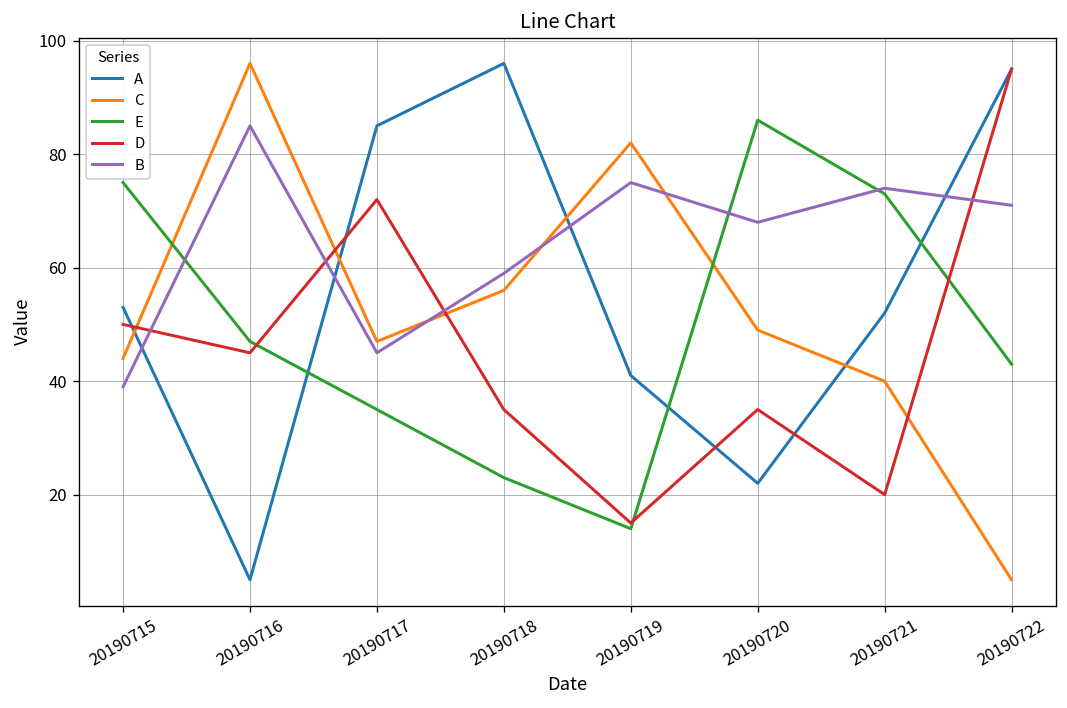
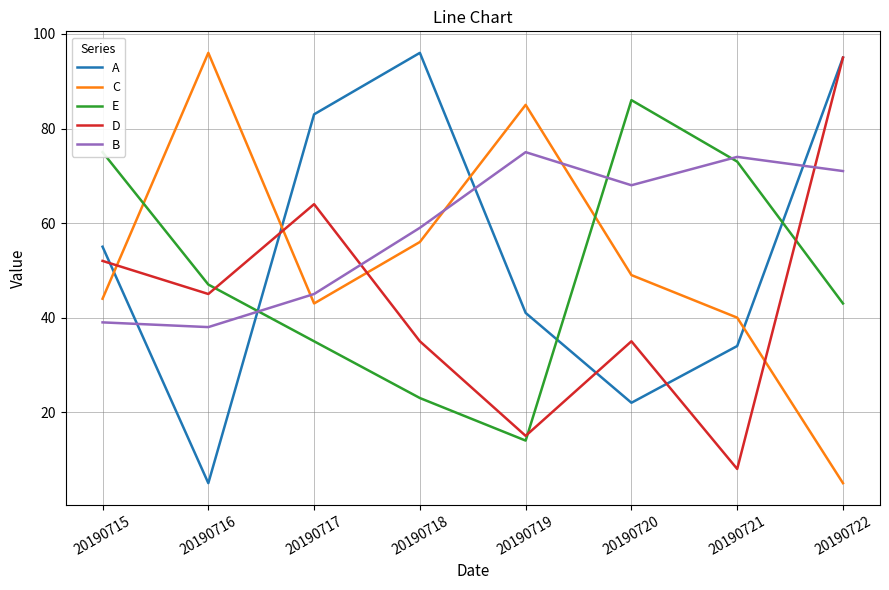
  {
    "A": {
-     "20190715": 53,
+     "20190715": 55,
      "20190716": 5,
-     "20190717": 85,
+     "20190717": 83,
      "20190718": 96,
      "20190719": 41,
      "20190720": 22,
-     "20190721": 52
+     "20190721": 34
    },
    "C": {
      "20190715": 44,
      "20190716": 96,
-     "20190717": 47,
+     "20190717": 43,
      "20190718": 56,
-     "20190719": 82,
+     "20190719": 85,
      "20190720": 49,
      "20190721": 40,
      "20190722": 5
    },
    "E": {
      "20190716": 47,
      "20190717": 35,
      "20190718": 23,
      "20190719": 14,
      "20190720": 86,
      "20190721": 73,
      "20190722": 43
    },
    "D": {
-     "20190715": 50,
+     "20190715": 52,
      "20190716": 45,
-     "20190717": 72,
+     "20190717": 64,
      "20190718": 35,
      "20190719": 15,
      "20190720": 35,
-     "20190721": 20
+     "20190721": 8
    },
    "B": {
      "20190715": 39,
-     "20190716": 85,
+     "20190716": 38,
      "20190717": 45,
      "20190718": 59,
      "20190719": 75,
      "20190720": 68,
      "20190721": 74,
      "20190722": 71
    }
  }
